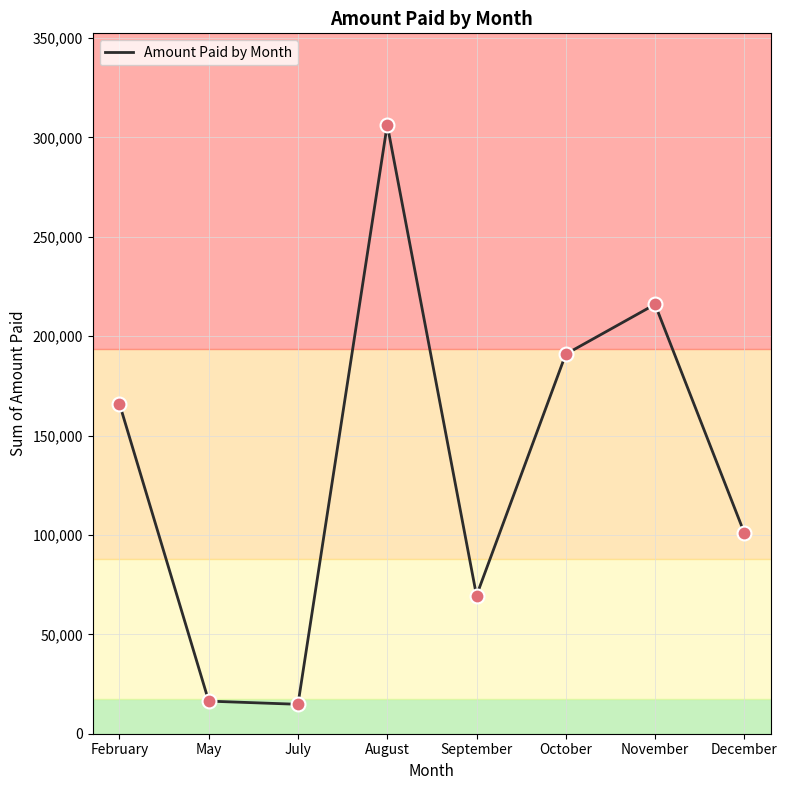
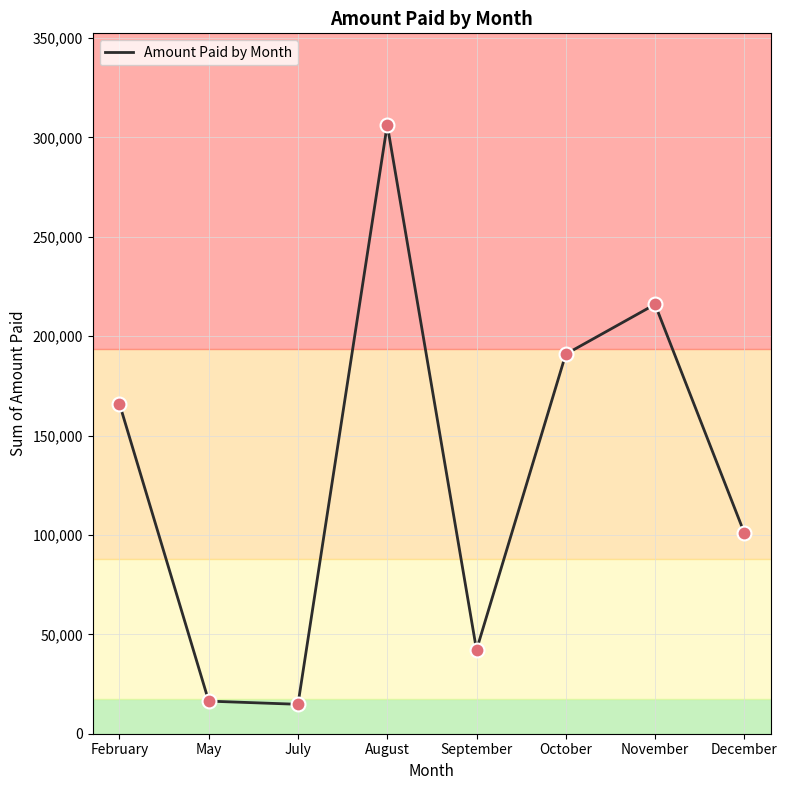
  {
    "February": "166,000",
    "May": "16,000",
    "July": "15,000",
    "August": "306,000",
-   "September": "70,000",
+   "September": "42,000",
    "October": "191,000",
    "November": "216,000",
    "December": "101,000"
  }
